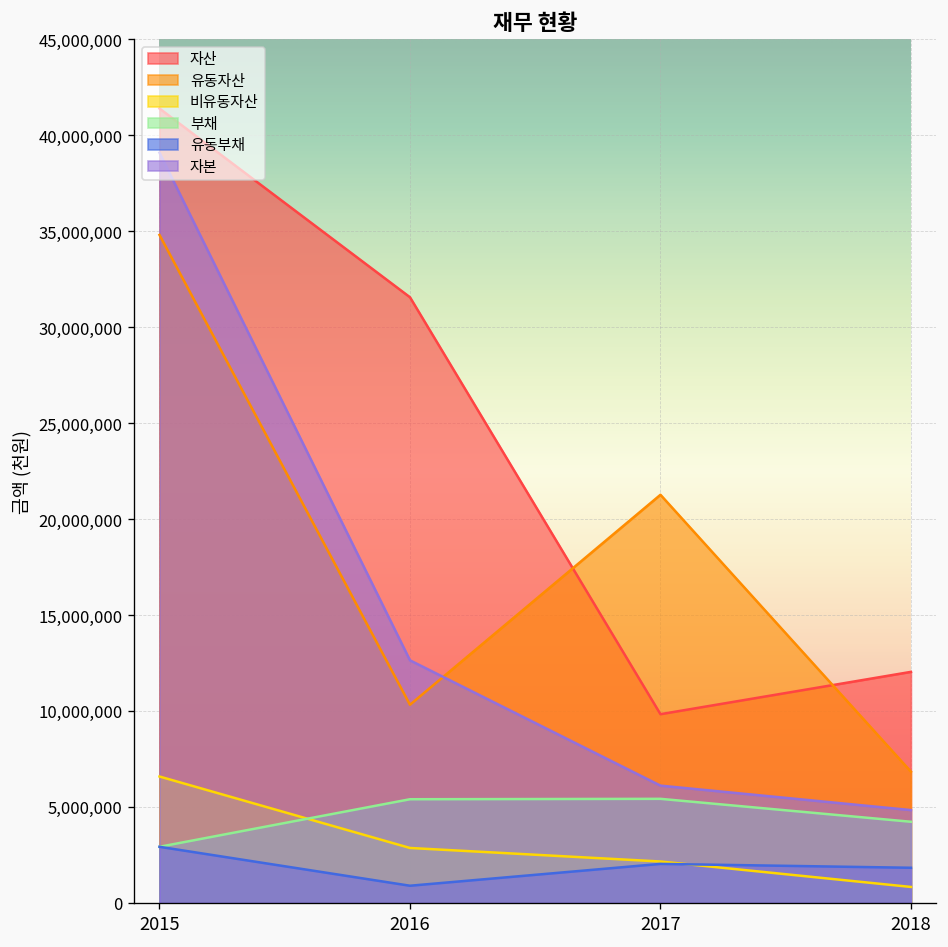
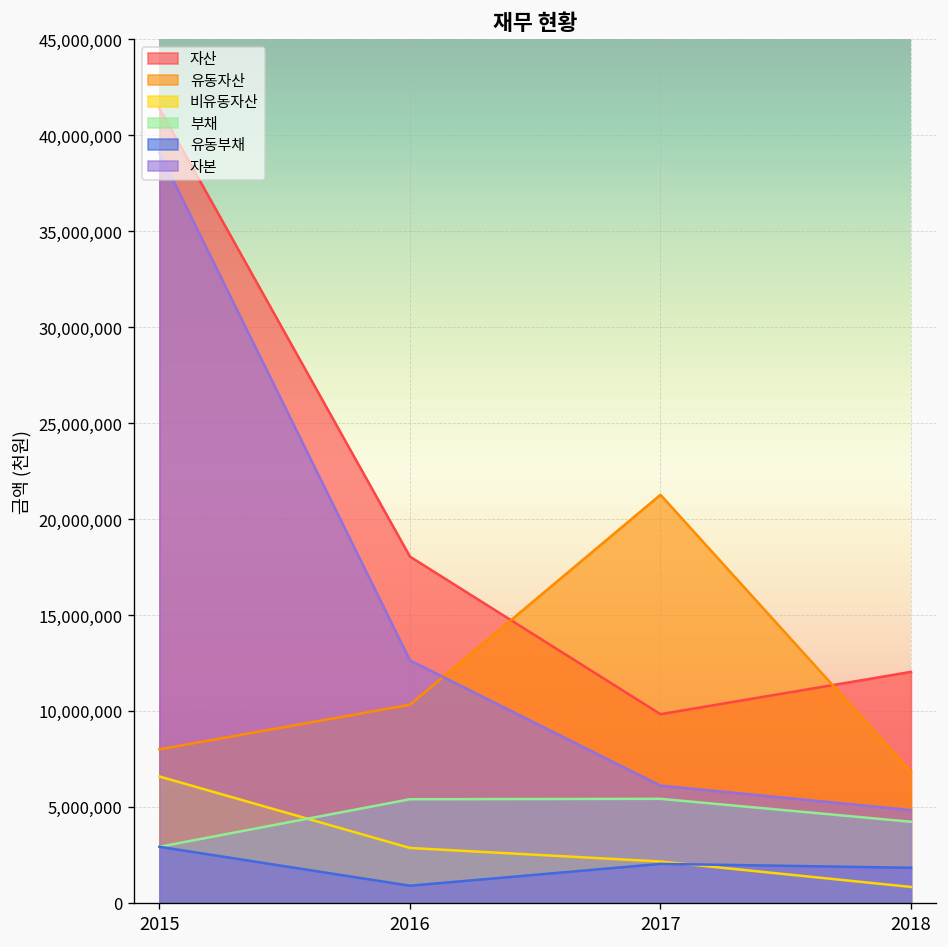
  {
    "자산": {
-     "2016": "31,500,000",
+     "2016": "18,000,000",
      "2017": "9,800,000",
      "2018": "12,000,000"
    },
    "유동자산": {
-     "2015": "34,800,000",
+     "2015": "8,000,000",
      "2016": "10,300,000",
      "2017": "21,300,000",
      "2018": "6,800,000"
    },
    "비유동자산": {
      "2015": "6,600,000",
      "2016": "2,900,000",
      "2018": "800,000"
    },
    "부채": {
      "2016": "5,400,000",
      "2017": "5,400,000",
      "2018": "4,200,000"
    },
    "유동부채": {
      "2016": "900,000",
      "2018": "1,800,000"
    },
    "자본": {
      "2016": "12,600,000",
      "2017": "6,100,000",
      "2018": "4,800,000"
    }
  }
